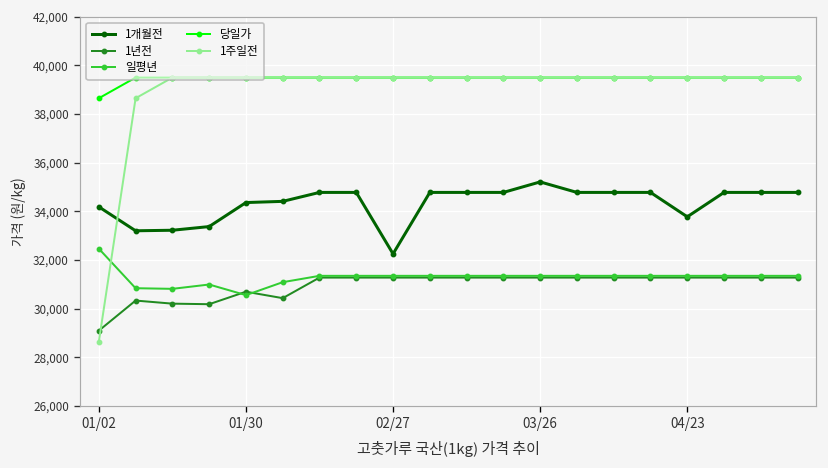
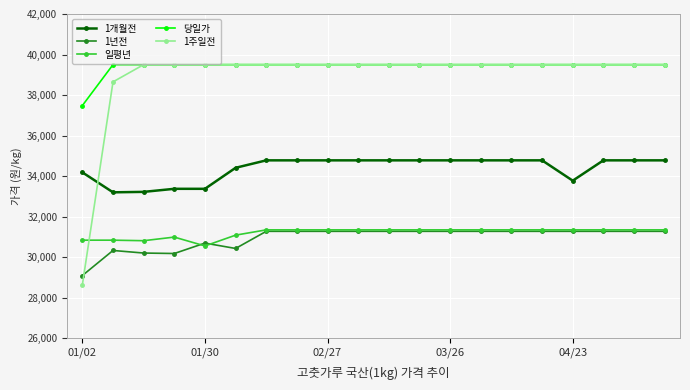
  {
    "1개월전": {
      "01/02": "34,200",
-     "01/30": "34,400",
-     "02/27": "32,300",
-     "03/26": "35,200",
+     "01/30": "33,400",
+     "02/27": "34,800",
+     "03/26": "34,800",
      "04/23": "33,800"
    },
    "1년전": {
      "01/02": "29,100",
      "01/30": "30,700"
    },
    "일평년": {
-     "01/02": "32,500",
+     "01/02": "30,800",
      "01/30": "30,600"
    },
    "당일가": {
-     "01/02": "38,700"
+     "01/02": "37,500"
    },
    "1주일전": {
      "01/02": "28,600"
    }
  }
